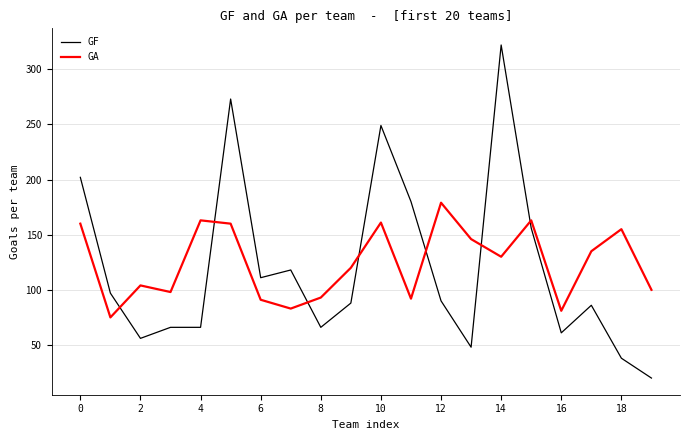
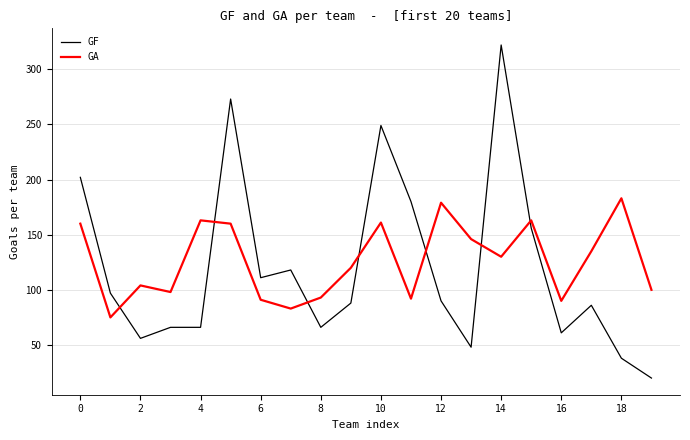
  {
    "GF": {
      "0": 202,
      "2": 56,
      "4": 66,
      "6": 111,
      "8": 66,
      "10": 249,
      "12": 90,
      "14": 322,
      "16": 61,
      "18": 38
    },
    "GA": {
      "0": 160,
      "2": 104,
      "4": 163,
      "6": 91,
      "8": 93,
      "10": 161,
      "12": 179,
      "14": 130,
-     "16": 81,
-     "18": 155
+     "16": 90,
+     "18": 183
    }
  }
